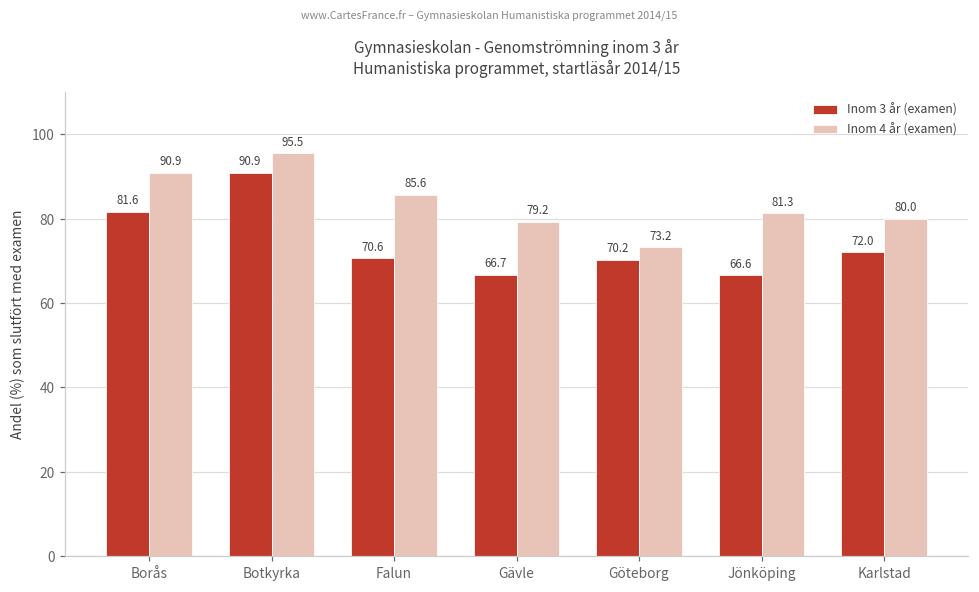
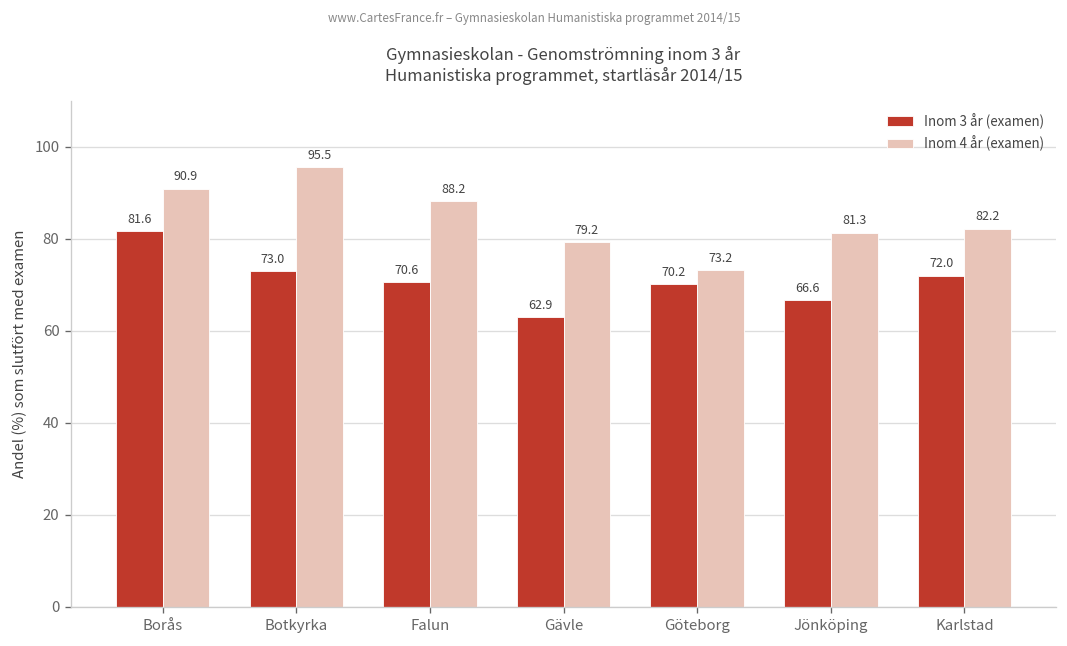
  {
    "Inom 3 år (examen)": {
      "Borås": 81.6,
-     "Botkyrka": 90.9,
+     "Botkyrka": 73.0,
      "Falun": 70.6,
-     "Gävle": 66.7,
+     "Gävle": 62.9,
      "Göteborg": 70.2,
      "Jönköping": 66.6,
      "Karlstad": 72.0
    },
    "Inom 4 år (examen)": {
      "Borås": 90.9,
      "Botkyrka": 95.5,
-     "Falun": 85.6,
+     "Falun": 88.2,
      "Gävle": 79.2,
      "Göteborg": 73.2,
      "Jönköping": 81.3,
-     "Karlstad": 80.0
+     "Karlstad": 82.2
    }
  }
